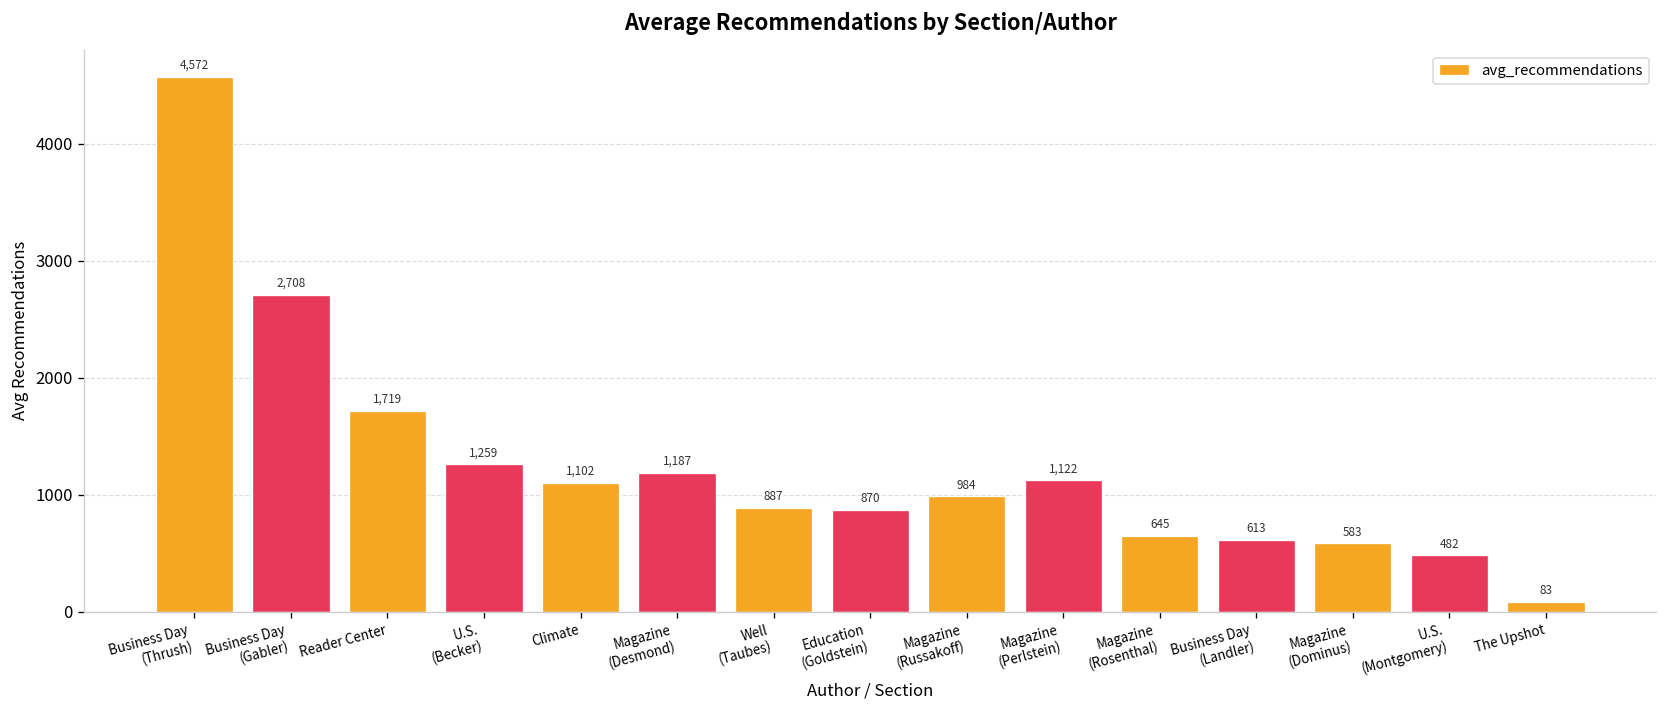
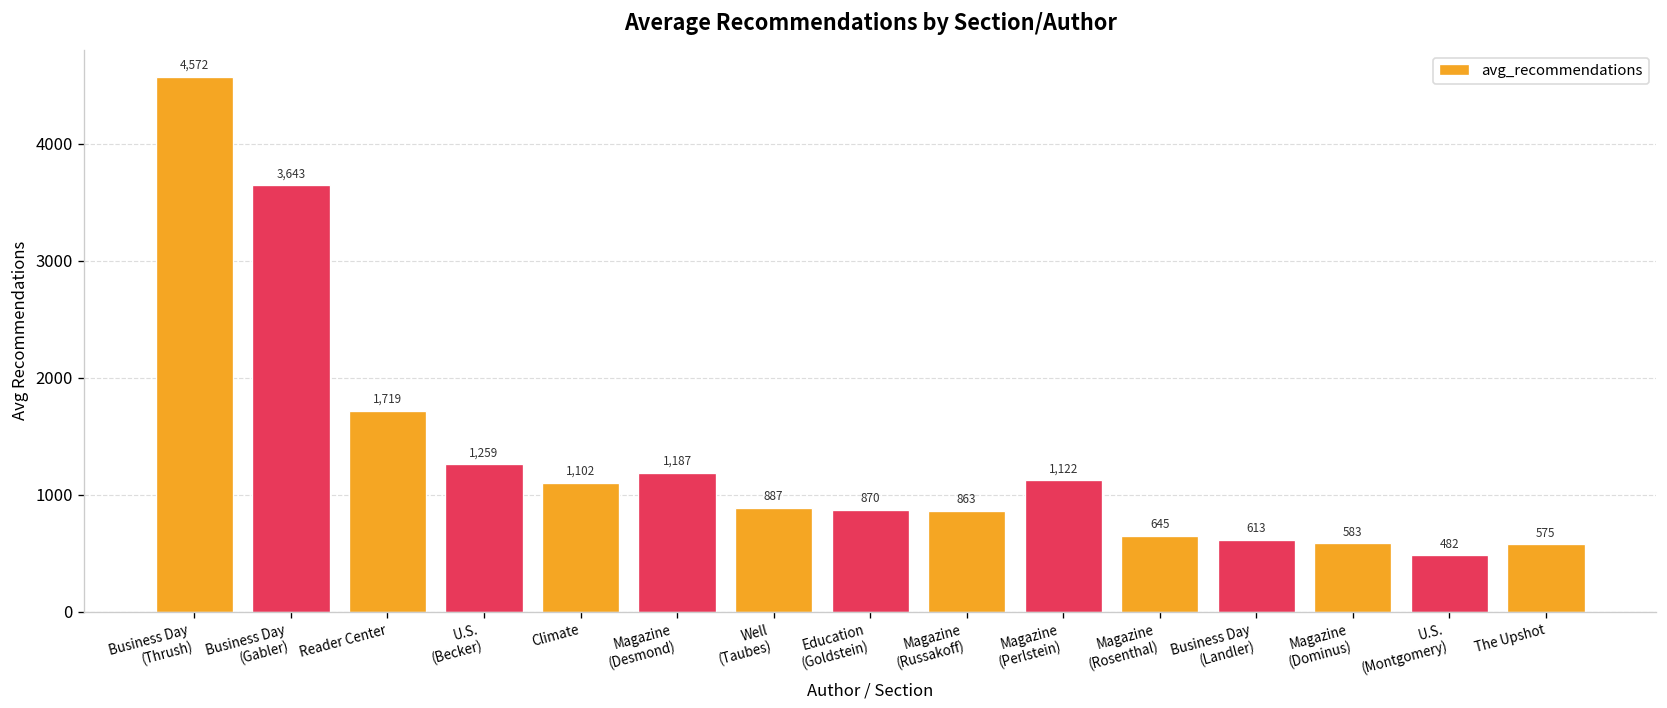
  {
    "Business Day (Thrush)": "4,572",
-   "Business Day (Gabler)": "2,708",
+   "Business Day (Gabler)": "3,643",
    "Reader Center": "1,719",
    "U.S. (Becker)": "1,259",
    "Climate": "1,102",
    "Magazine (Desmond)": "1,187",
    "Well (Taubes)": "887",
    "Education (Goldstein)": "870",
-   "Magazine (Russakoff)": "984",
+   "Magazine (Russakoff)": "863",
    "Magazine (Perlstein)": "1,122",
    "Magazine (Rosenthal)": "645",
    "Business Day (Landler)": "613",
    "Magazine (Dominus)": "583",
    "U.S. (Montgomery)": "482",
-   "The Upshot": "83"
+   "The Upshot": "575"
  }
